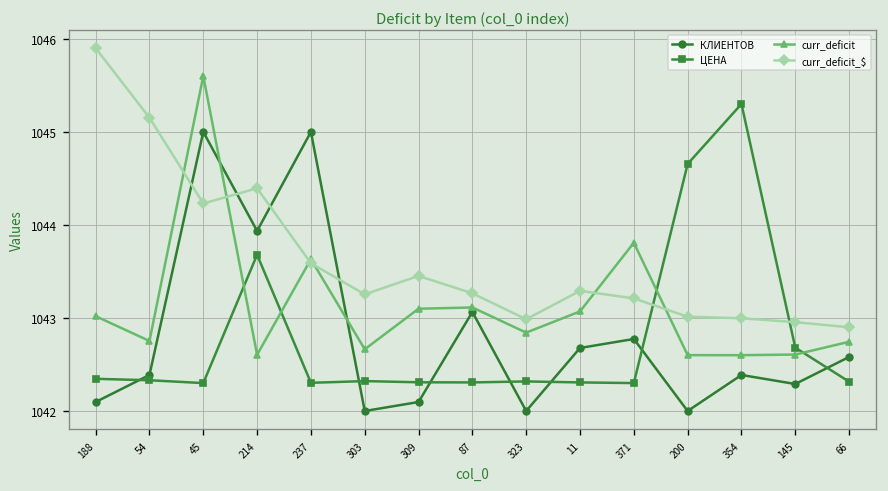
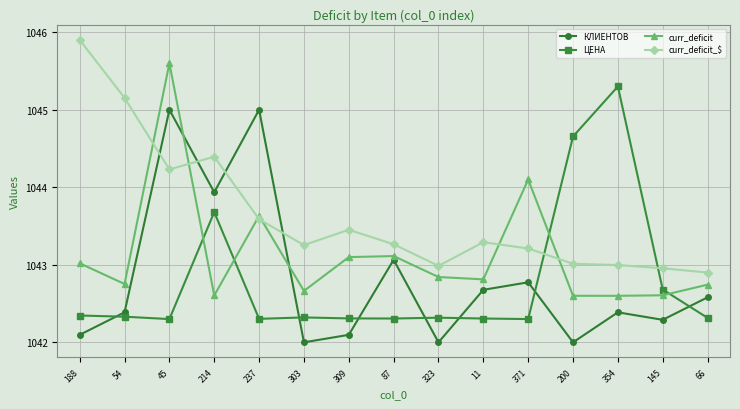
  {
    "curr_deficit": {
      "188": 1043.0,
      "54": 1042.8,
      "45": 1045.6,
      "214": 1042.6,
      "237": 1043.6,
      "303": 1042.7,
      "309": 1043.1,
      "87": 1043.1,
      "323": 1042.8,
-     "11": 1043.1,
-     "371": 1043.8,
+     "11": 1042.8,
+     "371": 1044.1,
      "200": 1042.6,
      "354": 1042.6,
      "145": 1042.6,
      "66": 1042.7
    },
    "curr_deficit_$": {
      "188": 1045.9,
      "54": 1045.2,
      "45": 1044.2,
      "214": 1044.4,
      "237": 1043.6,
      "303": 1043.3,
      "309": 1043.5,
      "87": 1043.3,
      "323": 1043.0,
      "11": 1043.3,
      "371": 1043.2,
      "200": 1043.0,
      "354": 1043.0,
      "145": 1043.0,
      "66": 1042.9
    }
  }
